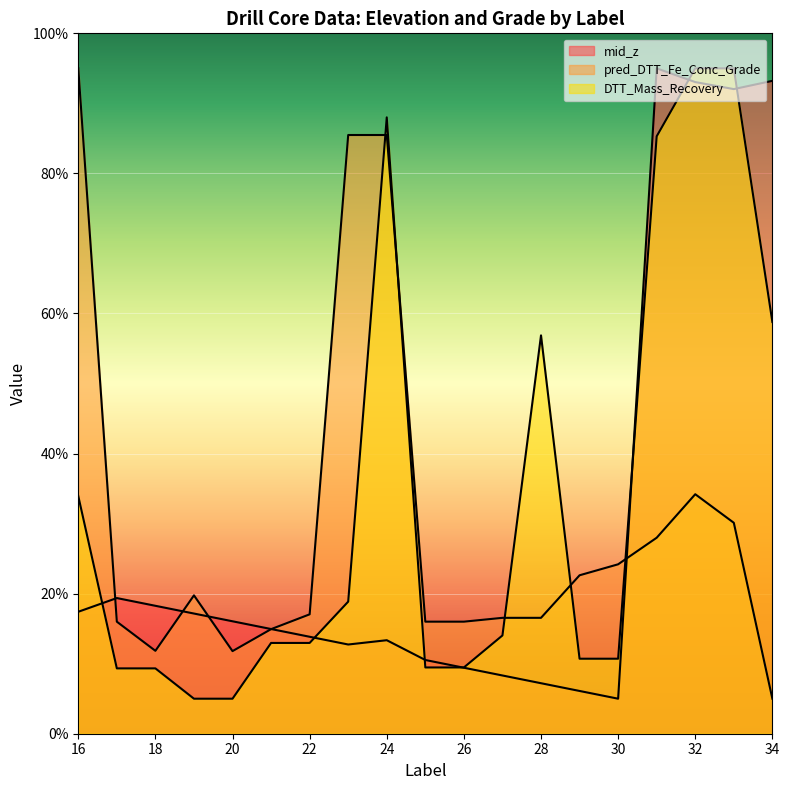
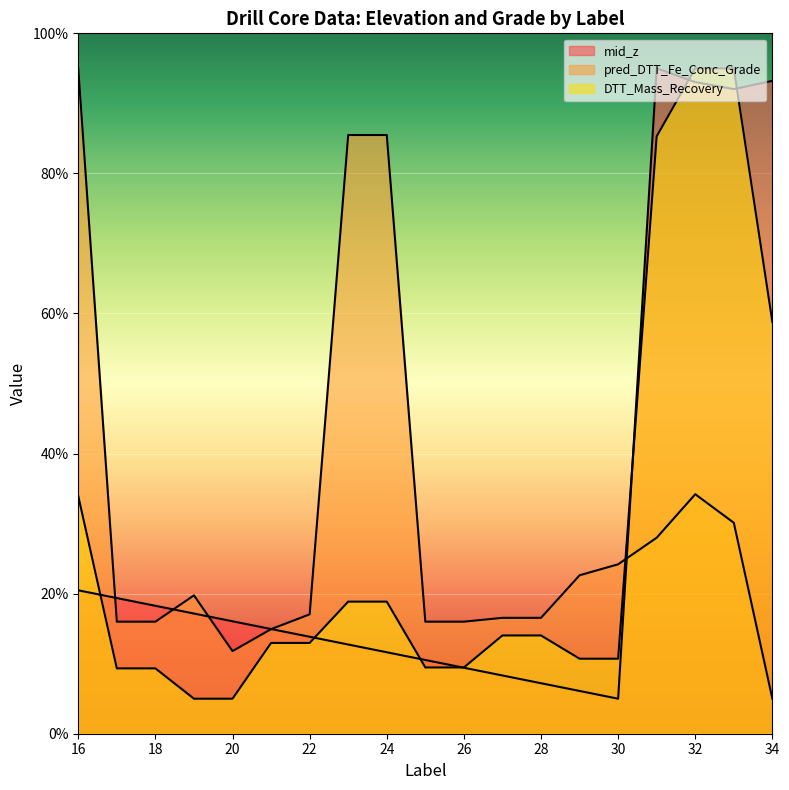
  {
    "mid_z": {
-     "16": "17%",
+     "16": "20%",
      "18": "18%",
      "20": "16%",
      "22": "14%",
-     "24": "13%",
+     "24": "12%",
      "28": "7%",
      "30": "5%",
      "34": "93%"
    },
    "pred_DTT_Fe_Conc_Grade": {
      "16": "95%",
-     "18": "12%",
+     "18": "16%",
      "20": "12%",
      "22": "17%",
      "24": "85%",
      "26": "16%",
      "28": "17%",
      "30": "24%",
      "32": "34%",
      "34": "5%"
    },
    "DTT_Mass_Recovery": {
      "16": "34%",
      "18": "9%",
      "20": "5%",
      "22": "13%",
-     "24": "88%",
-     "28": "57%",
+     "24": "19%",
+     "28": "14%",
      "30": "11%",
      "34": "59%"
    }
  }
